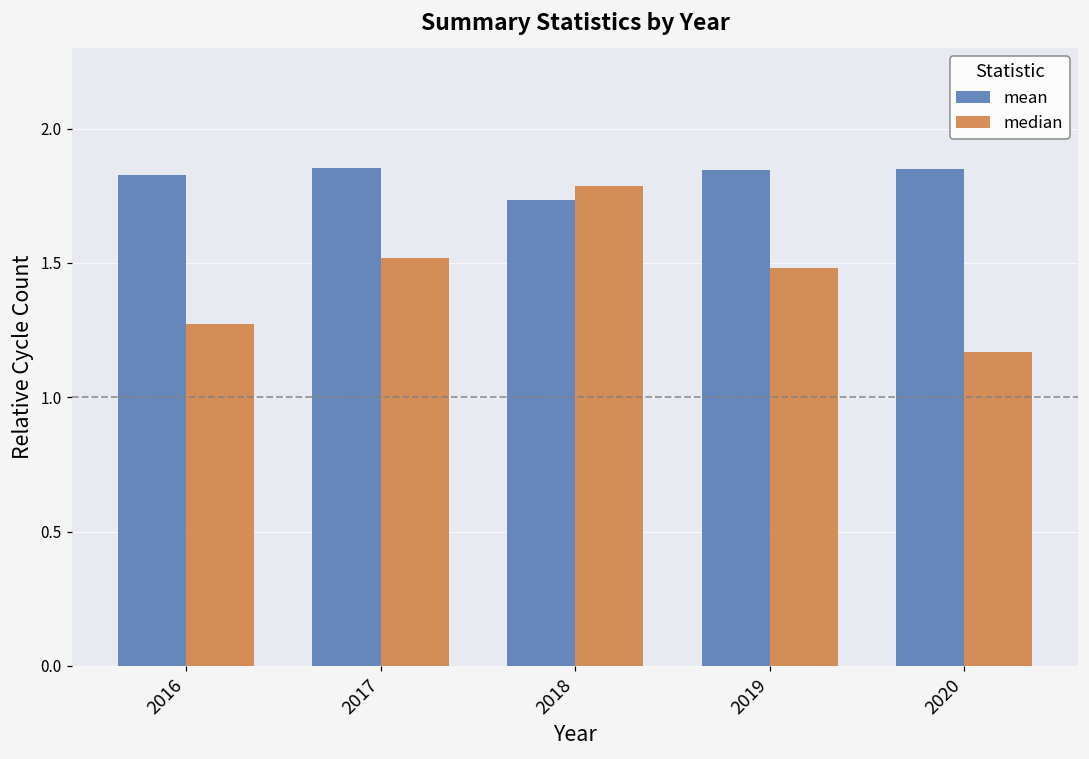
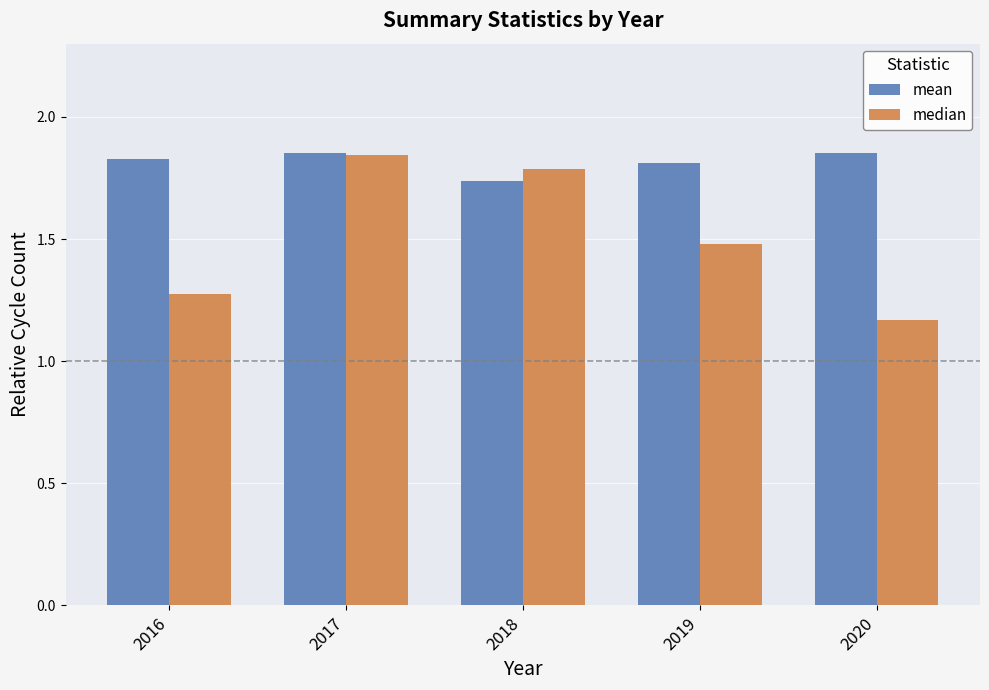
  {
    "mean": {
      "2016": 1.83,
      "2017": 1.85,
      "2018": 1.74,
-     "2019": 1.85,
+     "2019": 1.81,
      "2020": 1.85
    },
    "median": {
      "2016": 1.27,
-     "2017": 1.52,
+     "2017": 1.84,
      "2018": 1.79,
      "2019": 1.48,
      "2020": 1.17
    }
  }
